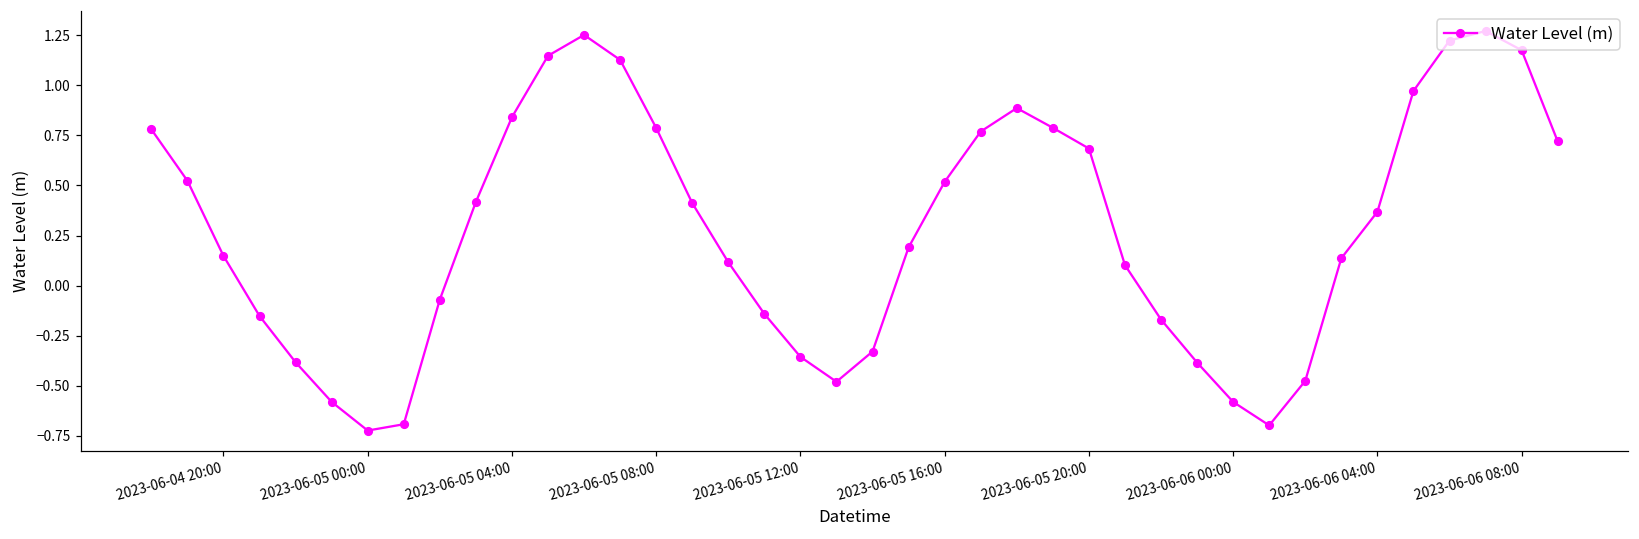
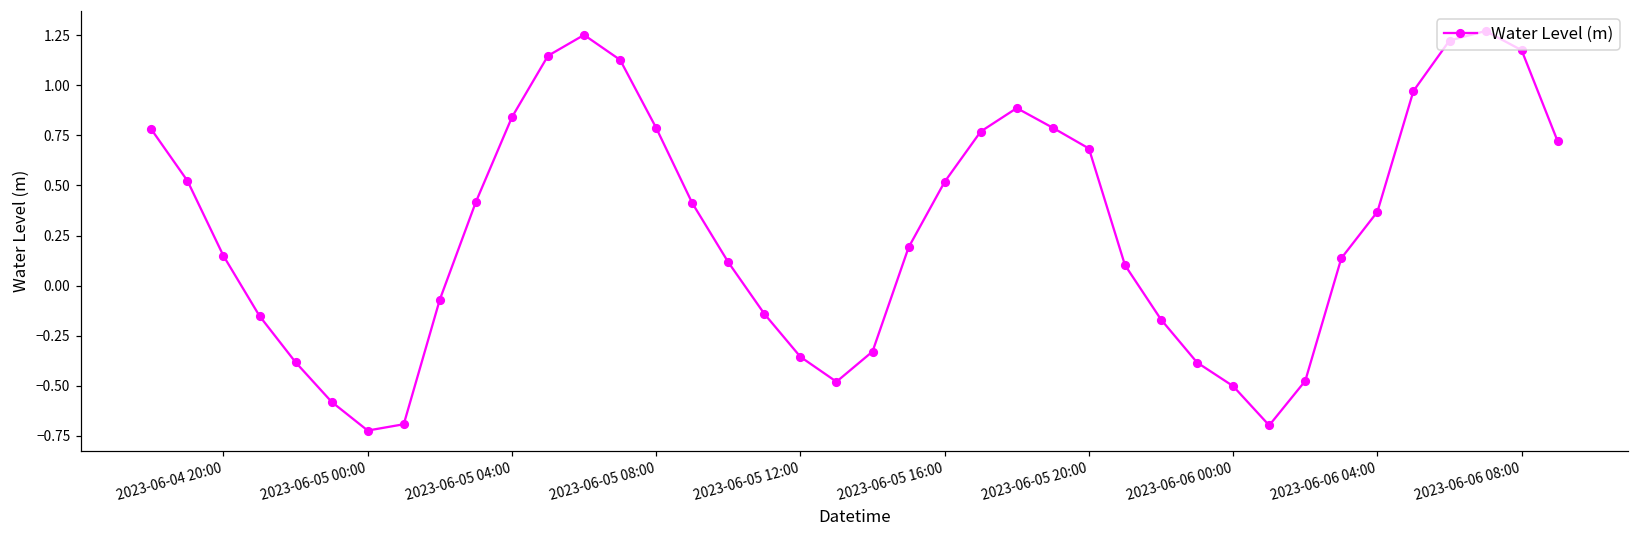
  {
    "2023-06-04 20:00": 0.15,
    "2023-06-05 00:00": -0.72,
    "2023-06-05 04:00": 0.84,
    "2023-06-05 08:00": 0.79,
    "2023-06-05 12:00": -0.36,
    "2023-06-05 16:00": 0.52,
    "2023-06-05 20:00": 0.68,
-   "2023-06-06 00:00": -0.58,
+   "2023-06-06 00:00": -0.50,
    "2023-06-06 04:00": 0.37
  }
